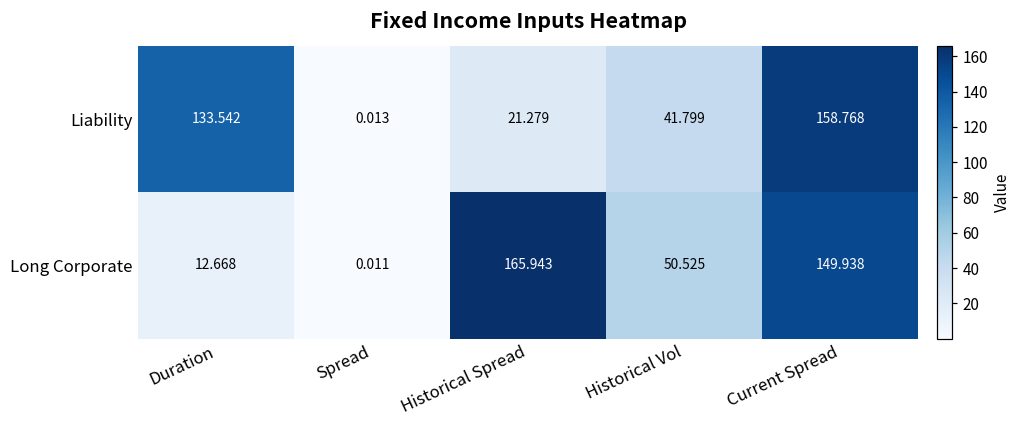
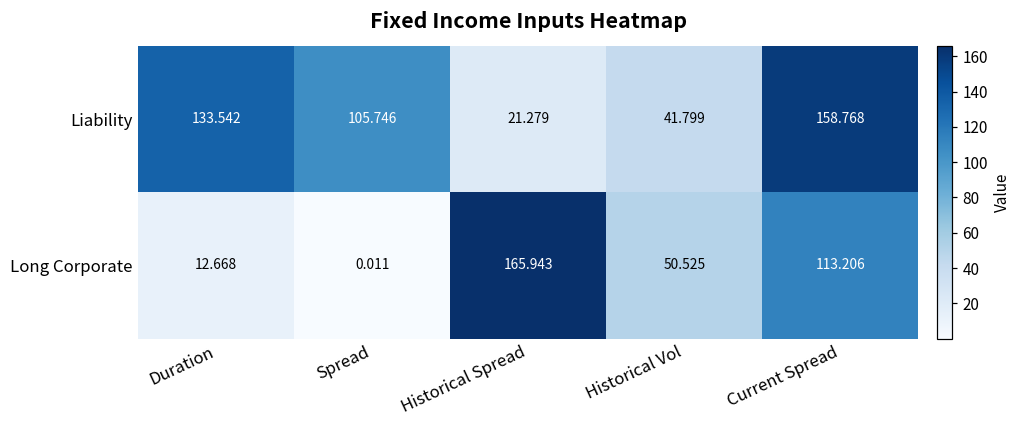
  {
    "Liability": {
      "Duration": 133.542,
-     "Spread": 0.013,
+     "Spread": 105.746,
      "Historical Spread": 21.279,
      "Historical Vol": 41.799,
      "Current Spread": 158.768
    },
    "Long Corporate": {
      "Duration": 12.668,
      "Spread": 0.011,
      "Historical Spread": 165.943,
      "Historical Vol": 50.525,
-     "Current Spread": 149.938
+     "Current Spread": 113.206
    }
  }
